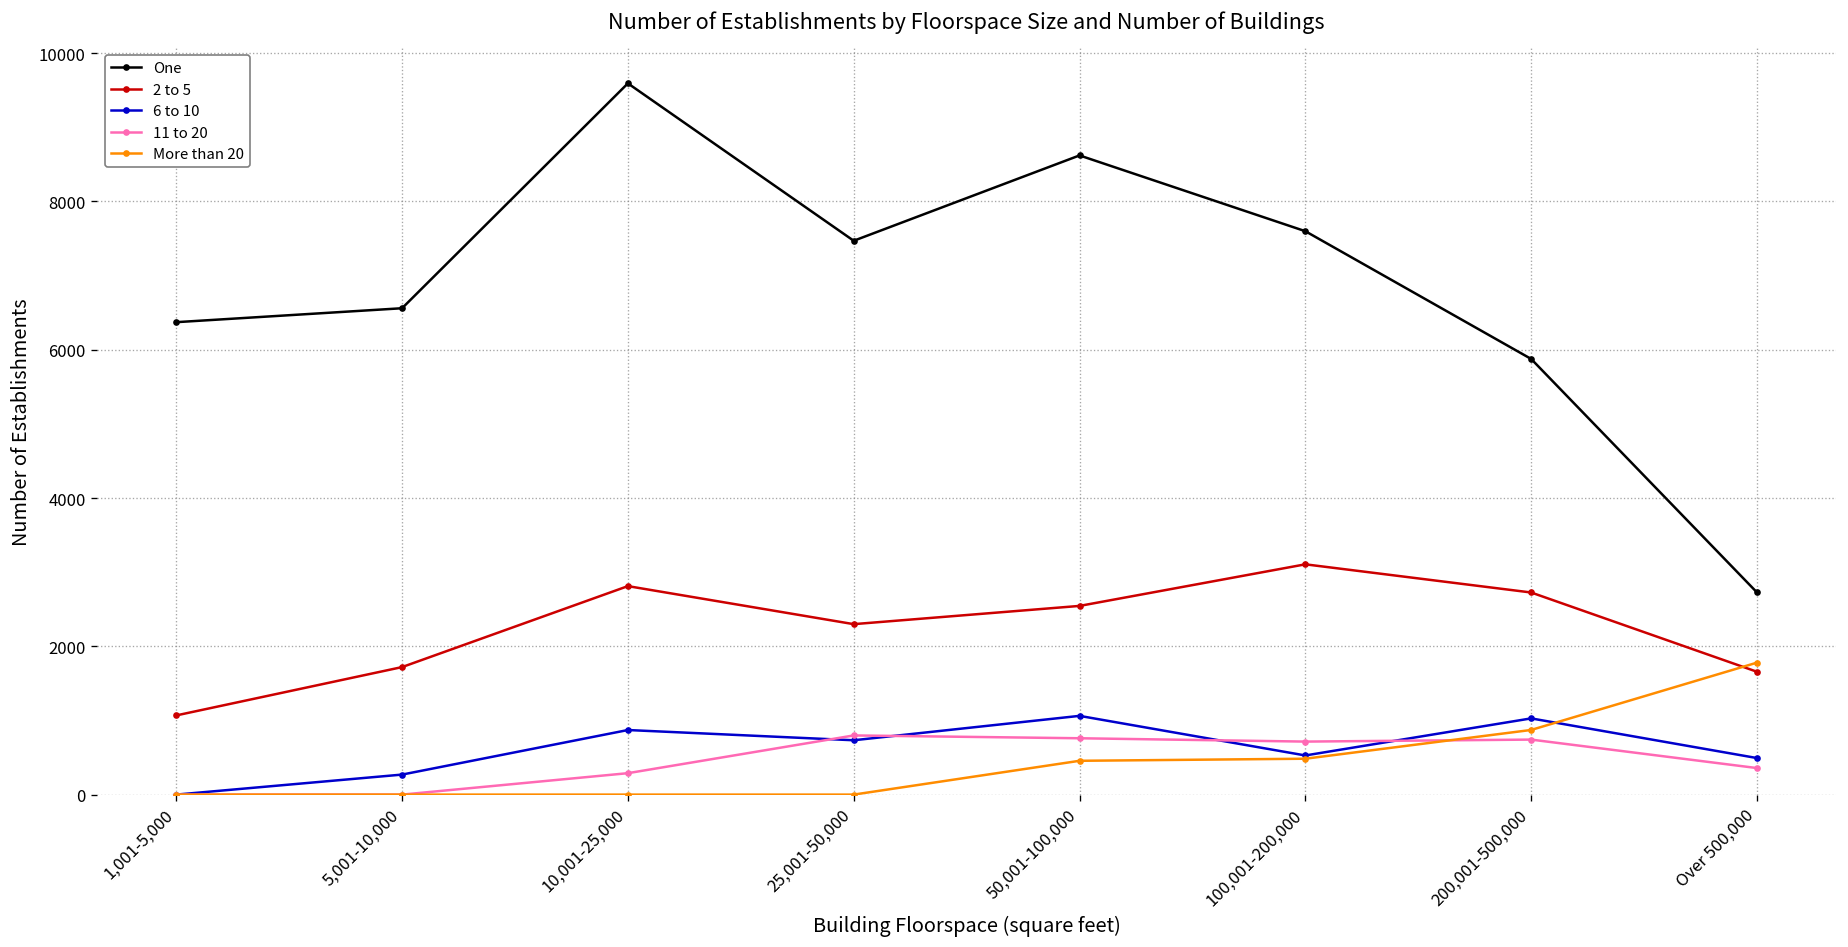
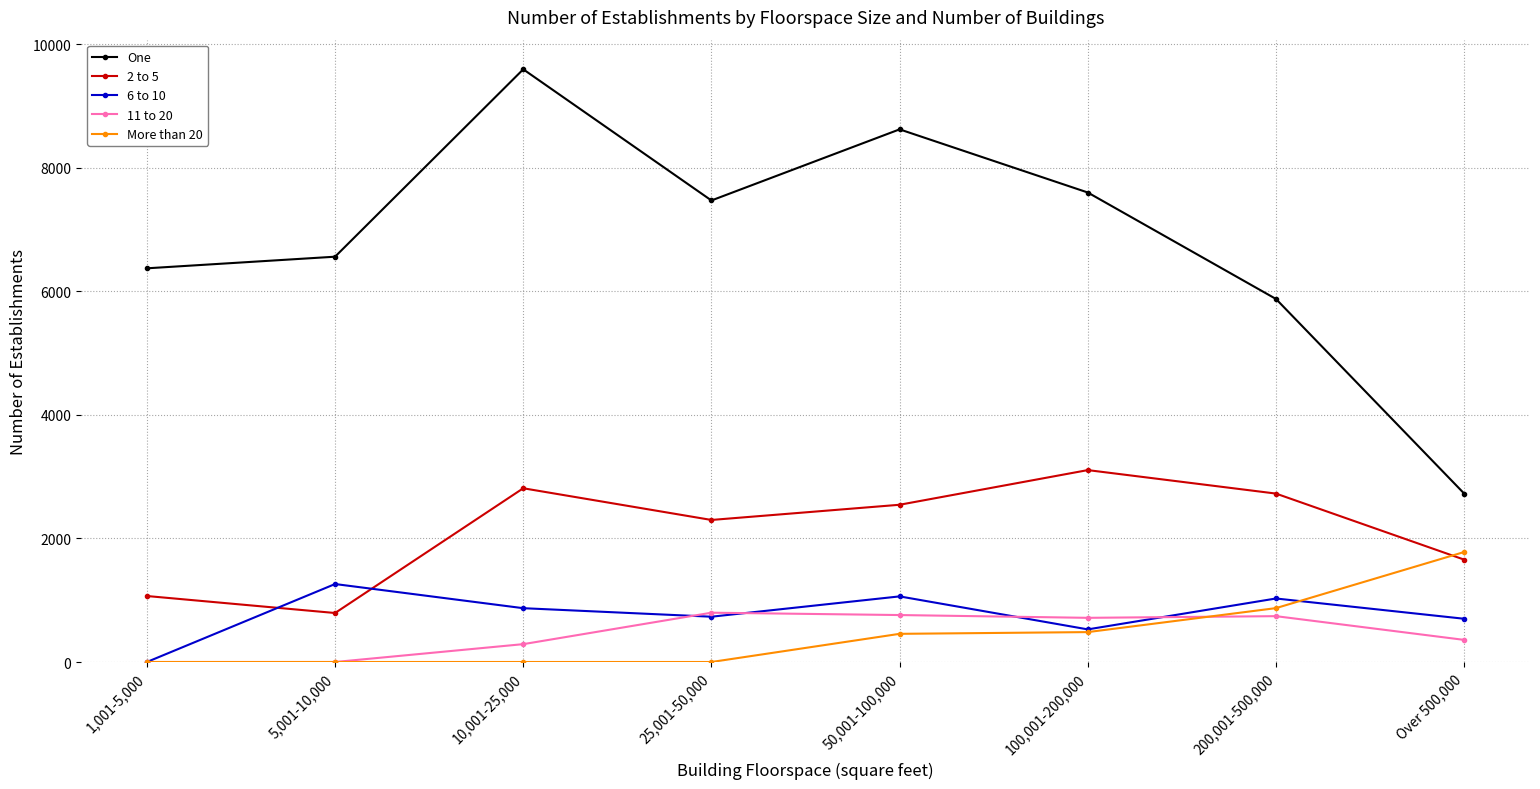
  {
    "One": {
      "1,001-5,000": 6400,
      "5,001-10,000": 6600,
      "10,001-25,000": 9600,
      "25,001-50,000": 7500,
      "50,001-100,000": 8600,
      "100,001-200,000": 7600,
      "200,001-500,000": 5900,
      "Over 500,000": 2700
    },
    "2 to 5": {
      "1,001-5,000": 1100,
-     "5,001-10,000": 1700,
+     "5,001-10,000": 800,
      "10,001-25,000": 2800,
      "25,001-50,000": 2300,
      "50,001-100,000": 2500,
      "100,001-200,000": 3100,
      "200,001-500,000": 2700,
      "Over 500,000": 1700
    },
    "6 to 10": {
-     "5,001-10,000": 300,
+     "5,001-10,000": 1300,
      "10,001-25,000": 900,
      "25,001-50,000": 700,
      "50,001-100,000": 1100,
      "100,001-200,000": 500,
      "200,001-500,000": 1000,
-     "Over 500,000": 500
+     "Over 500,000": 700
    },
    "11 to 20": {
      "10,001-25,000": 300,
      "25,001-50,000": 800,
      "50,001-100,000": 800,
      "100,001-200,000": 700,
      "200,001-500,000": 700,
      "Over 500,000": 400
    },
    "More than 20": {
      "10,001-25,000": 0,
      "25,001-50,000": 0,
      "50,001-100,000": 500,
      "100,001-200,000": 500,
      "200,001-500,000": 900,
      "Over 500,000": 1800
    }
  }
